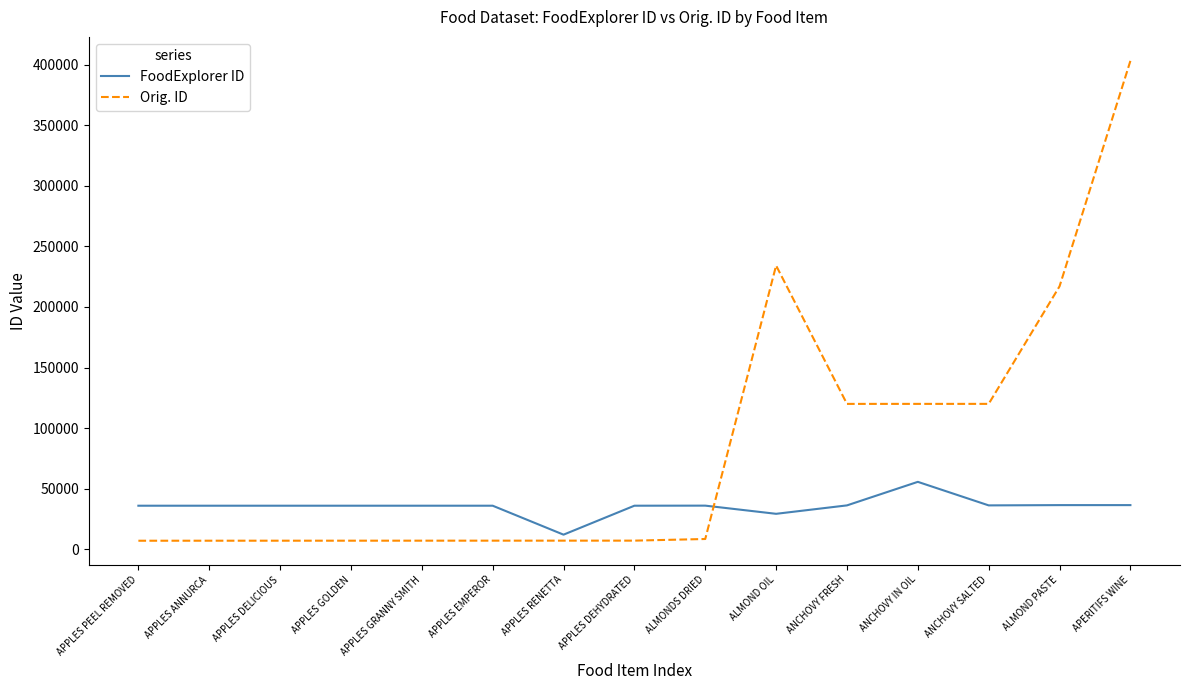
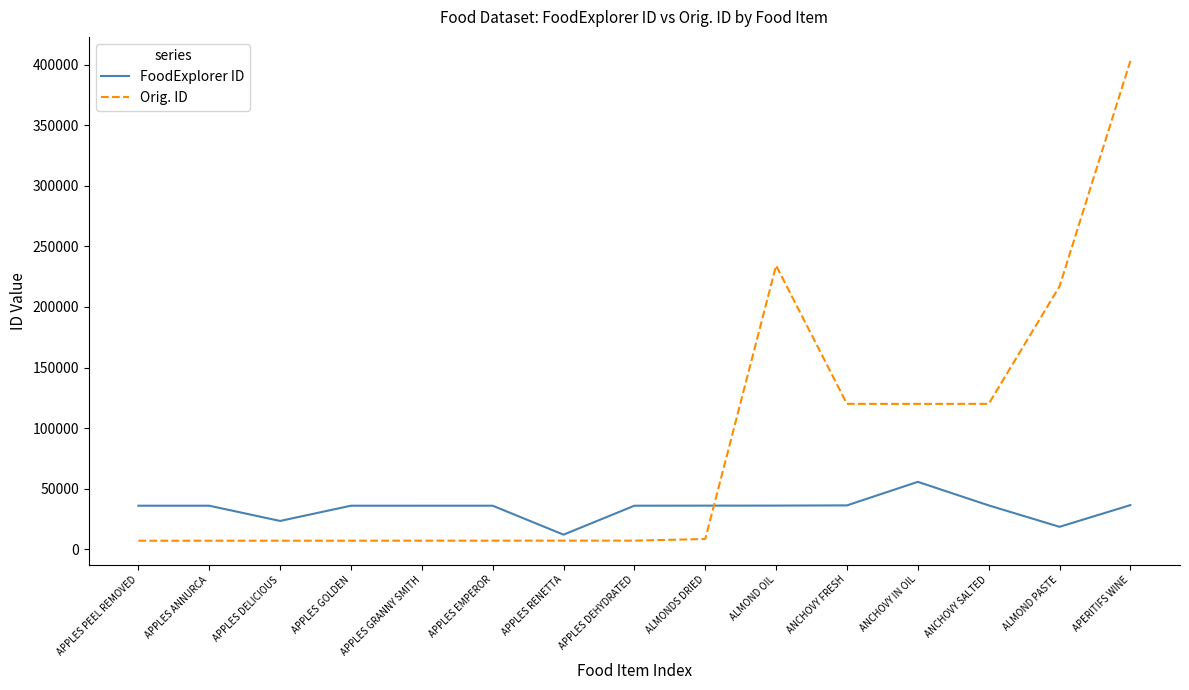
  {
    "FoodExplorer ID": {
      "APPLES PEEL REMOVED": 36000,
      "APPLES ANNURCA": 36000,
-     "APPLES DELICIOUS": 36000,
+     "APPLES DELICIOUS": 23000,
      "APPLES GOLDEN": 36000,
      "APPLES GRANNY SMITH": 36000,
      "APPLES EMPEROR": 36000,
      "APPLES RENETTA": 12000,
      "APPLES DEHYDRATED": 36000,
      "ALMONDS DRIED": 36000,
-     "ALMOND OIL": 29000,
+     "ALMOND OIL": 36000,
      "ANCHOVY FRESH": 36000,
      "ANCHOVY IN OIL": 56000,
      "ANCHOVY SALTED": 36000,
-     "ALMOND PASTE": 36000,
+     "ALMOND PASTE": 19000,
      "APERITIFS WINE": 37000
    },
    "Orig. ID": {
      "APPLES PEEL REMOVED": 7000,
      "APPLES ANNURCA": 7000,
      "APPLES DELICIOUS": 7000,
      "APPLES GOLDEN": 7000,
      "APPLES GRANNY SMITH": 7000,
      "APPLES EMPEROR": 7000,
      "APPLES RENETTA": 7000,
      "APPLES DEHYDRATED": 7000,
      "ALMONDS DRIED": 9000,
      "ALMOND OIL": 234000,
      "ANCHOVY FRESH": 120000,
      "ANCHOVY IN OIL": 120000,
      "ANCHOVY SALTED": 120000,
      "ALMOND PASTE": 217000,
      "APERITIFS WINE": 403000
    }
  }
